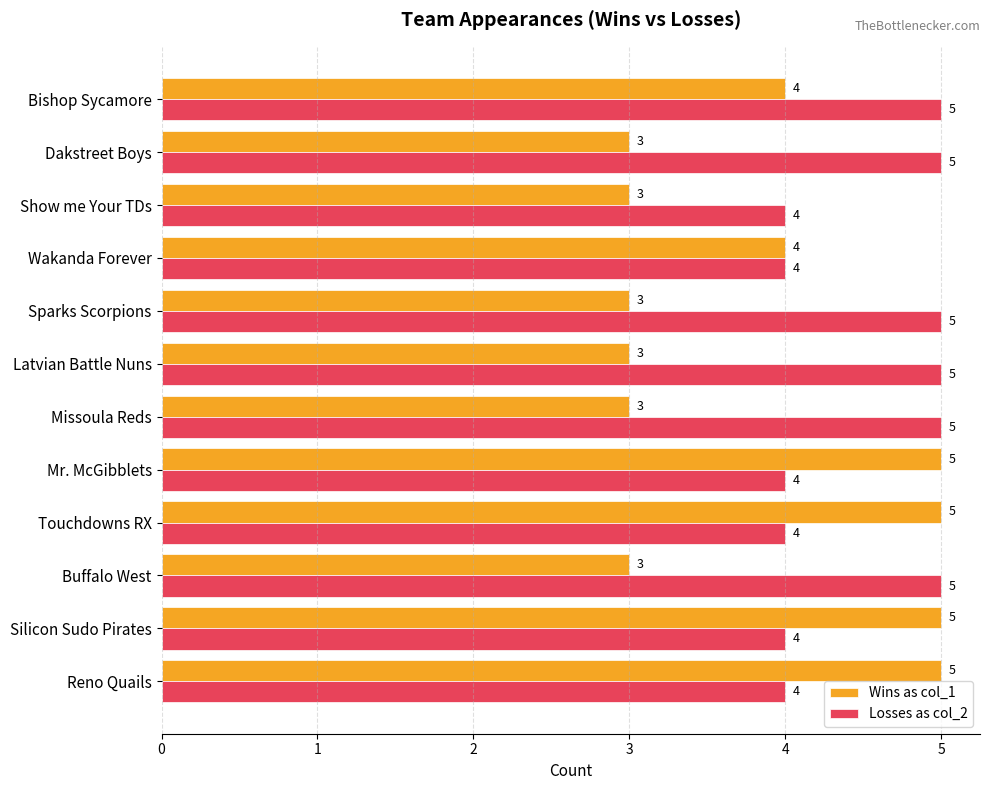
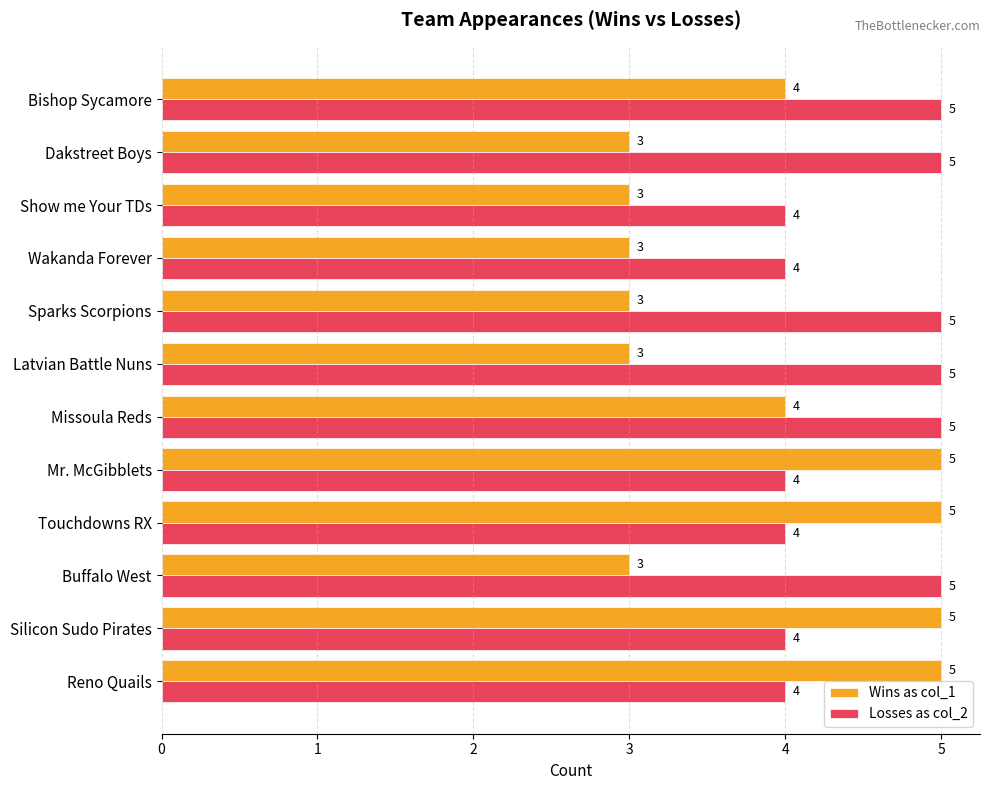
  {
    "Wins as col_1": {
      "Bishop Sycamore": 4,
      "Dakstreet Boys": 3,
      "Show me Your TDs": 3,
-     "Wakanda Forever": 4,
+     "Wakanda Forever": 3,
      "Sparks Scorpions": 3,
      "Latvian Battle Nuns": 3,
-     "Missoula Reds": 3,
+     "Missoula Reds": 4,
      "Mr. McGibblets": 5,
      "Touchdowns RX": 5,
      "Buffalo West": 3,
      "Silicon Sudo Pirates": 5,
      "Reno Quails": 5
    },
    "Losses as col_2": {
      "Bishop Sycamore": 5,
      "Dakstreet Boys": 5,
      "Show me Your TDs": 4,
      "Wakanda Forever": 4,
      "Sparks Scorpions": 5,
      "Latvian Battle Nuns": 5,
      "Missoula Reds": 5,
      "Mr. McGibblets": 4,
      "Touchdowns RX": 4,
      "Buffalo West": 5,
      "Silicon Sudo Pirates": 4,
      "Reno Quails": 4
    }
  }
